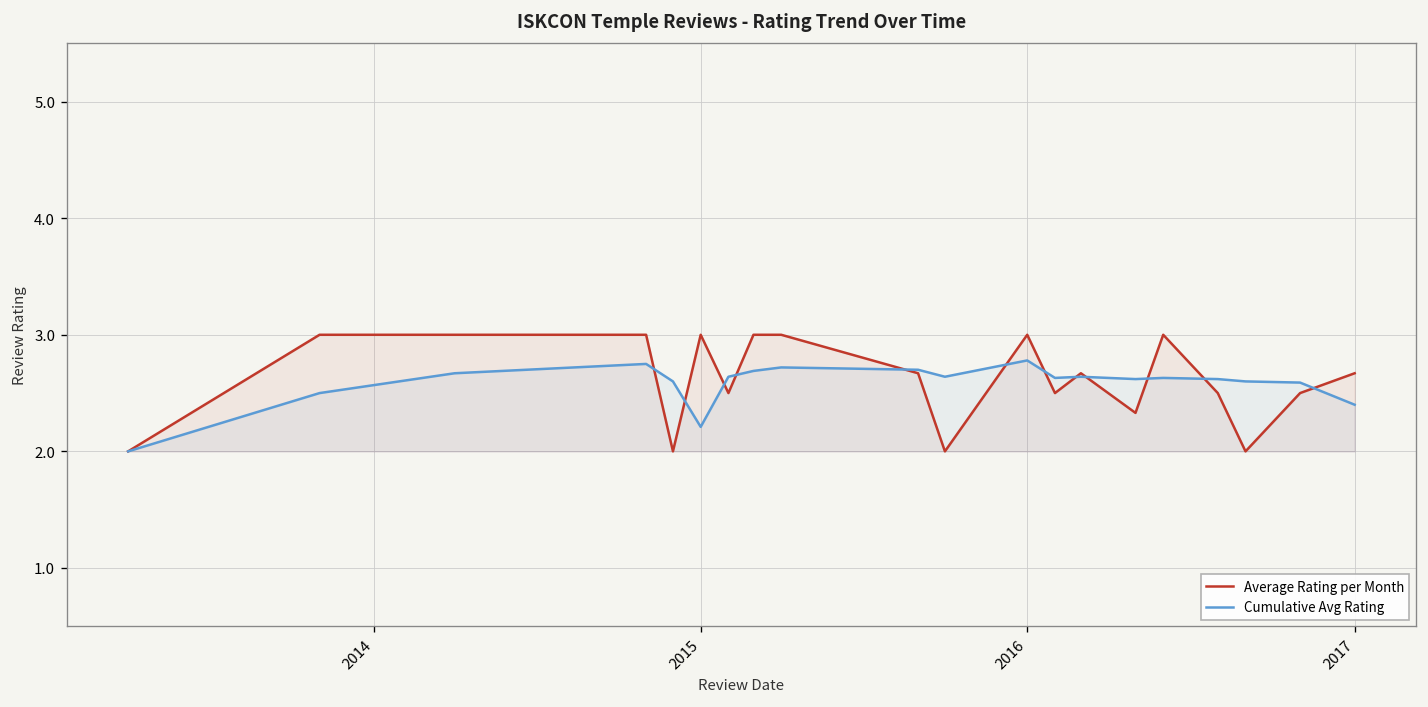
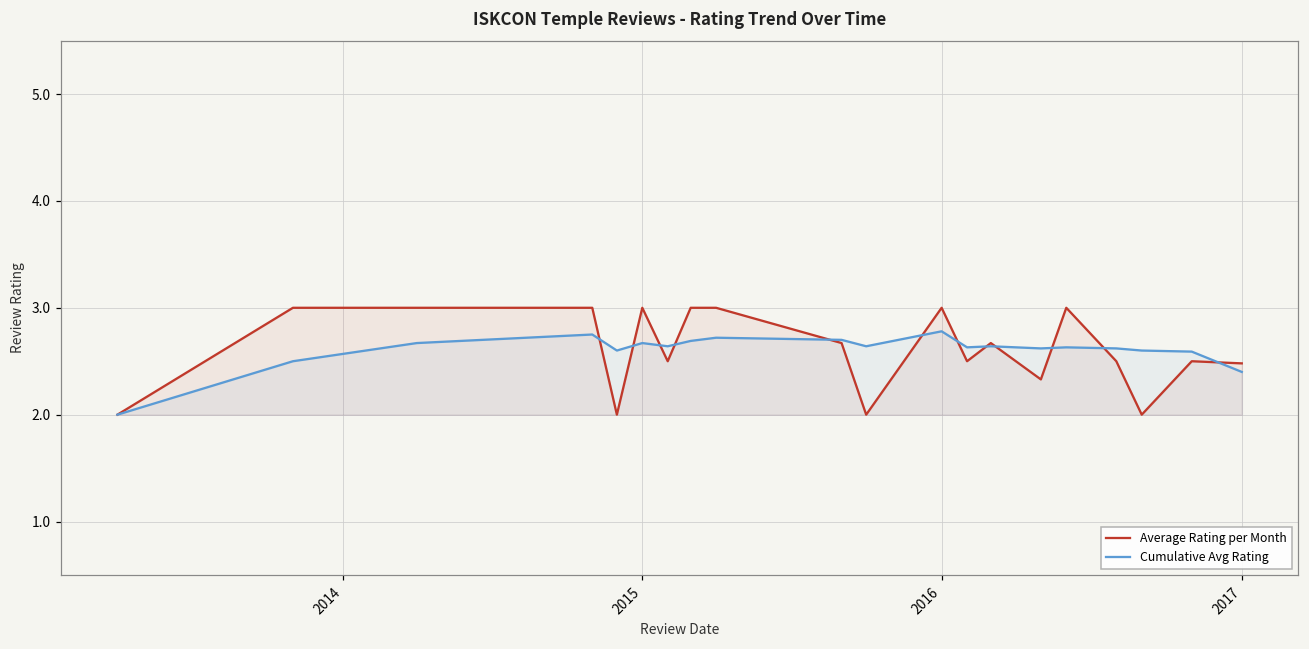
  {
    "Average Rating per Month": {
      "2015": 3.0,
      "2016": 3.0,
-     "2017": 2.7
+     "2017": 2.5
    },
    "Cumulative Avg Rating": {
-     "2015": 2.2,
+     "2015": 2.7,
      "2016": 2.8,
      "2017": 2.4
    }
  }
